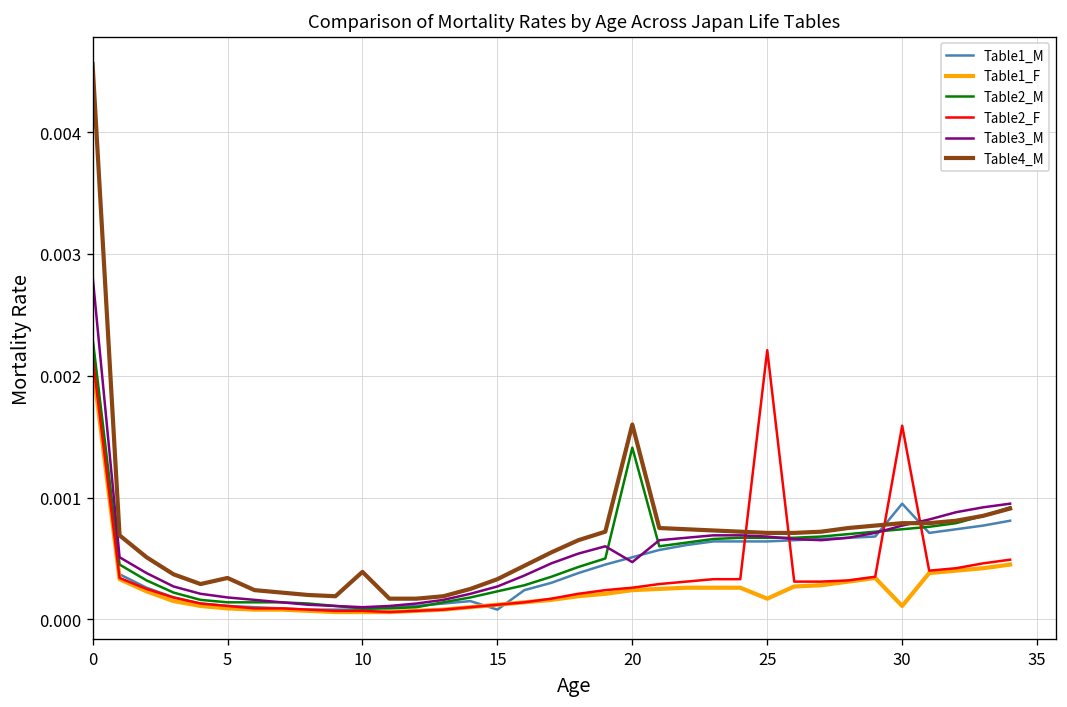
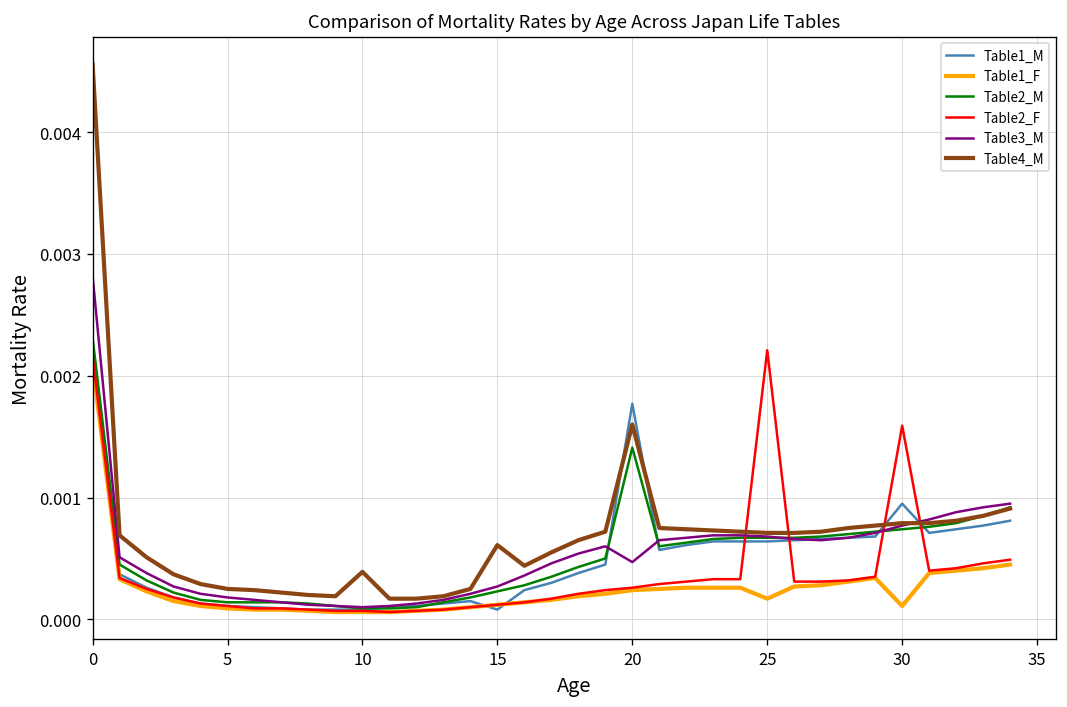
  {
    "Table1_M": {
      "0": 0.00227,
      "15": 0.00008,
-     "20": 0.00051,
+     "20": 0.00177,
      "25": 0.00064,
      "30": 0.00095
    },
    "Table1_F": {
      "0": 0.00210,
      "25": 0.00017,
      "30": 0.00011
    },
    "Table2_M": {
      "0": 0.00231,
      "5": 0.00014,
      "15": 0.00023,
      "20": 0.00141,
      "30": 0.00074
    },
    "Table2_F": {
      "0": 0.00216,
      "25": 0.00221,
      "30": 0.00159
    },
    "Table3_M": {
      "0": 0.00282,
      "5": 0.00018,
      "15": 0.00027,
      "20": 0.00047
    },
    "Table4_M": {
      "0": 0.00456,
-     "5": 0.00034,
+     "5": 0.00025,
      "10": 0.00039,
-     "15": 0.00033,
+     "15": 0.00061,
      "20": 0.00160,
      "25": 0.00071
    }
  }
